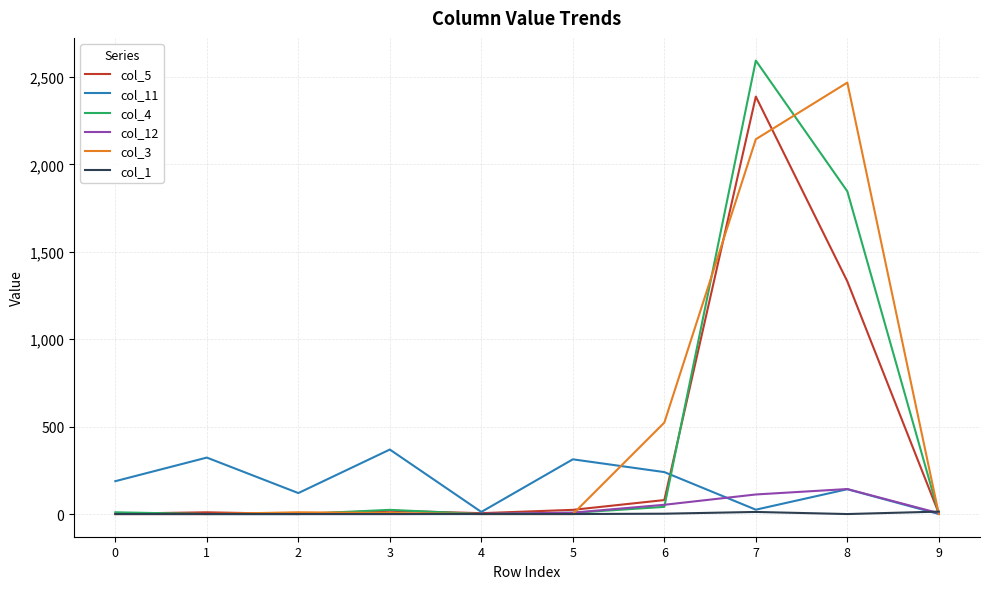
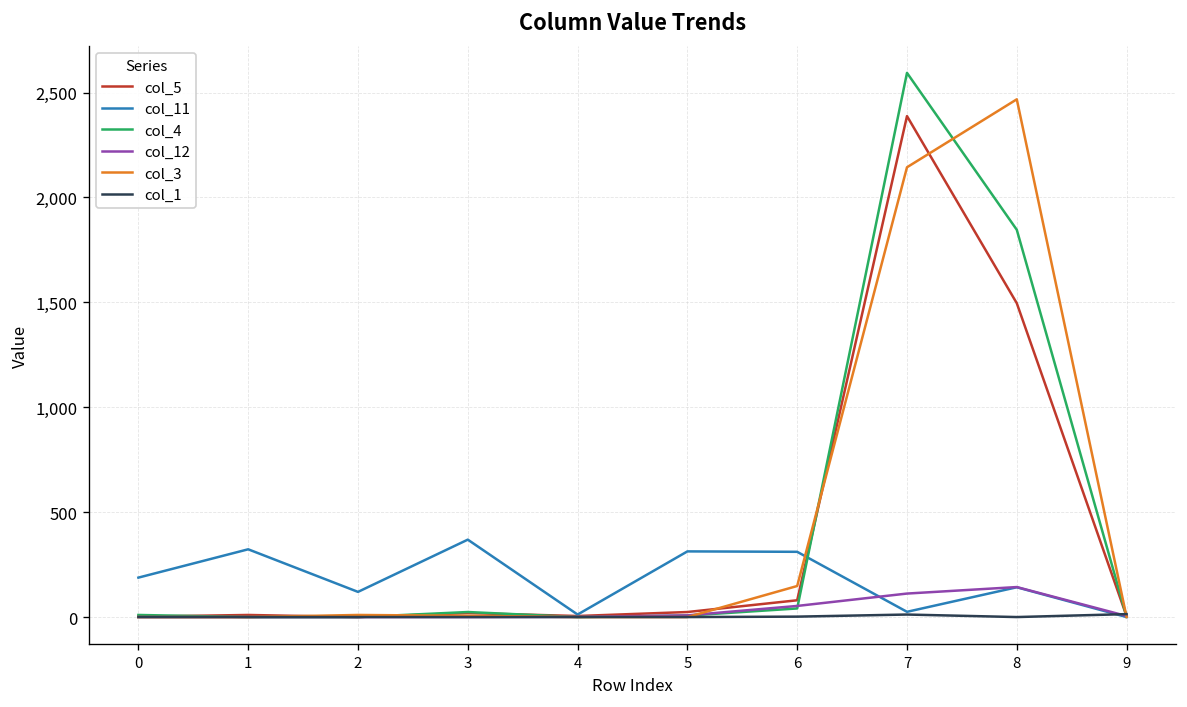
  {
    "col_5": {
      "5": "20",
      "6": "80",
      "7": "2,390",
-     "8": "1,330"
+     "8": "1,500"
    },
    "col_11": {
      "0": "190",
      "1": "320",
      "2": "120",
      "3": "370",
      "5": "310",
-     "6": "240"
+     "6": "310"
    },
    "col_4": {
      "7": "2,590",
      "8": "1,850"
    },
    "col_12": {
      "7": "110"
    },
    "col_3": {
-     "6": "520",
+     "6": "150",
      "7": "2,140",
      "8": "2,470"
    },
    "col_1": {
      "6": "0",
      "8": "0"
    }
  }
